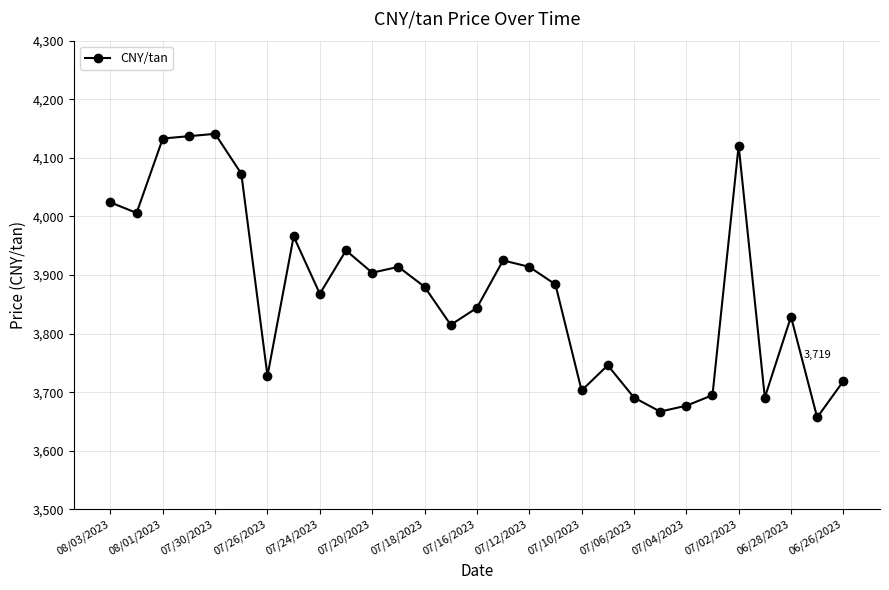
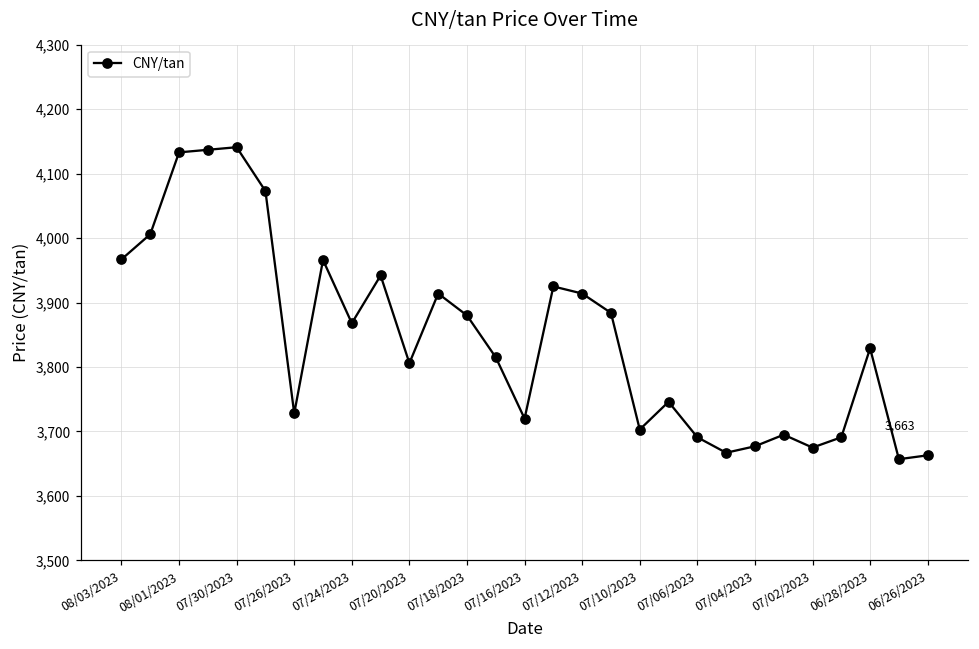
  {
-   "08/03/2023": "4,020",
-   "07/20/2023": "3,900",
-   "07/16/2023": "3,840",
-   "07/02/2023": "4,120",
-   "06/26/2023": "3,719"
+   "08/03/2023": "3,970",
+   "07/20/2023": "3,810",
+   "07/16/2023": "3,720",
+   "07/02/2023": "3,680",
+   "06/26/2023": "3,663"
  }
